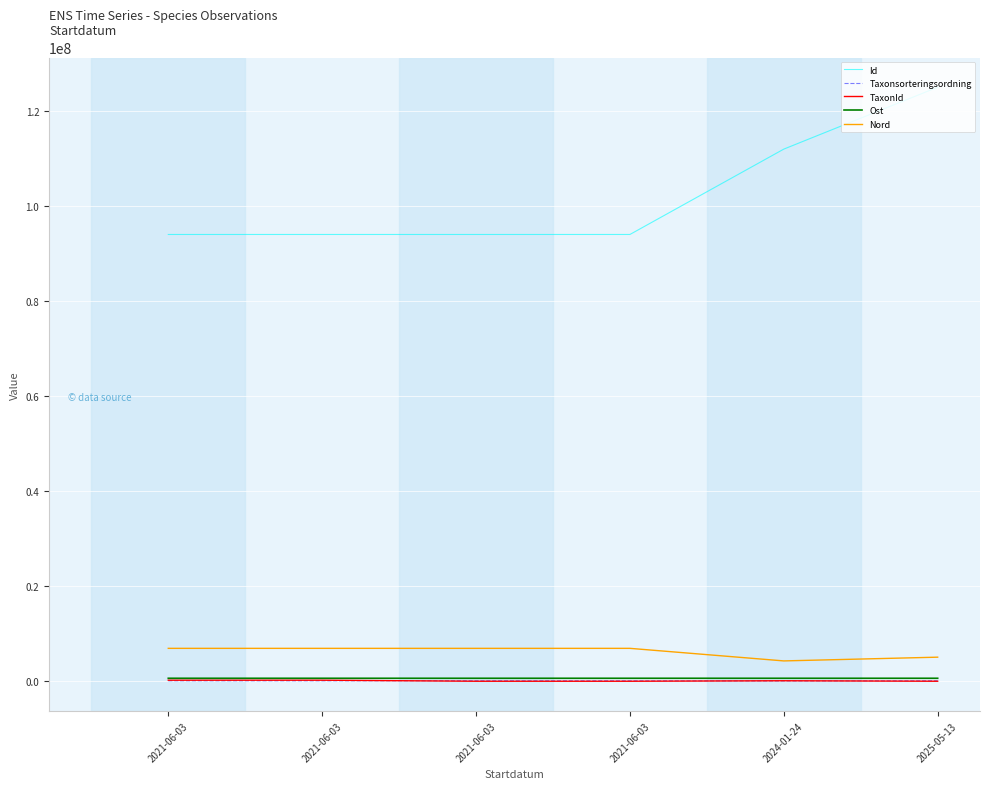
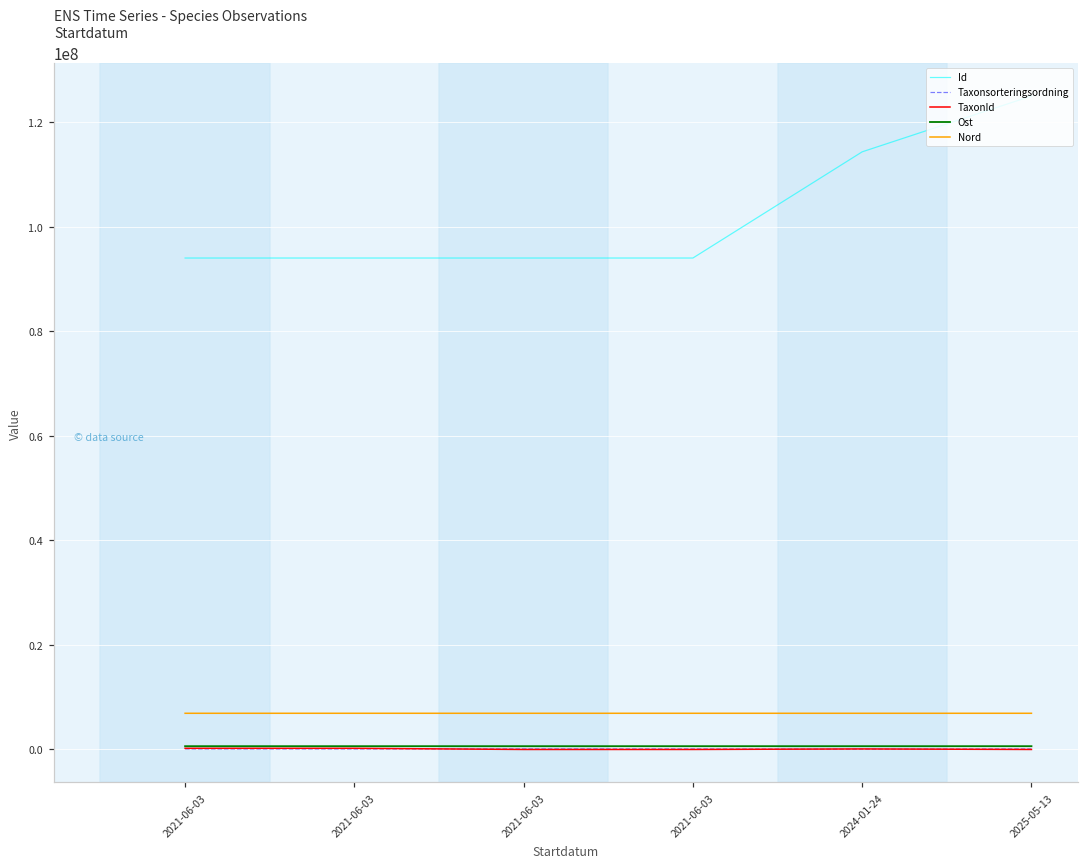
  {
    "Id": {
-     "2024-01-24": 112000000
+     "2024-01-24": 114000000
    },
    "Nord": {
-     "2024-01-24": 4000000,
-     "2025-05-13": 5000000
+     "2024-01-24": 7000000,
+     "2025-05-13": 7000000
    }
  }
